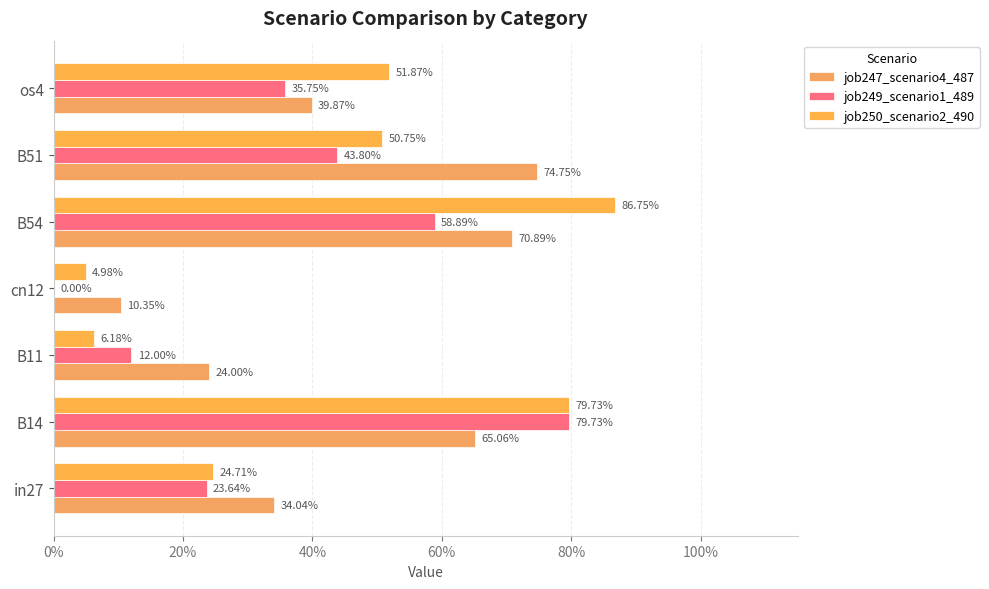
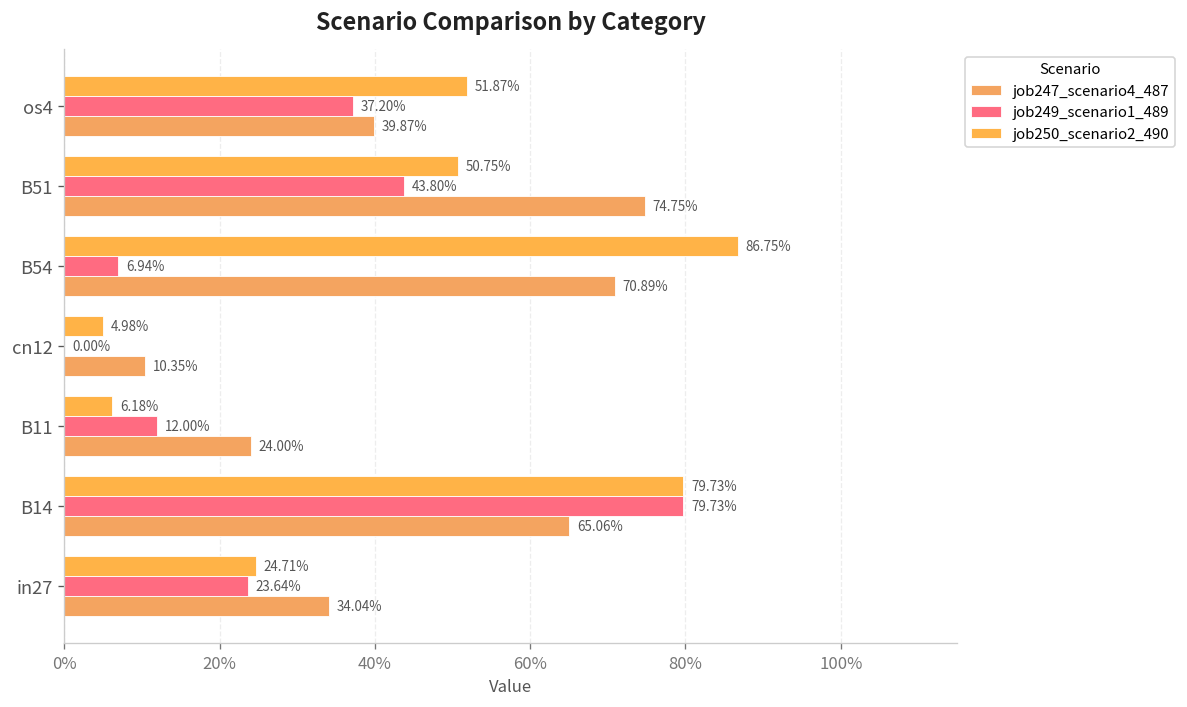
  {
    "job249_scenario1_489": {
-     "os4": "35.75%",
+     "os4": "37.20%",
      "B51": "43.80%",
-     "B54": "58.89%",
+     "B54": "6.94%",
      "cn12": "0.00%",
      "B11": "12.00%",
      "B14": "79.73%",
      "in27": "23.64%"
    }
  }
